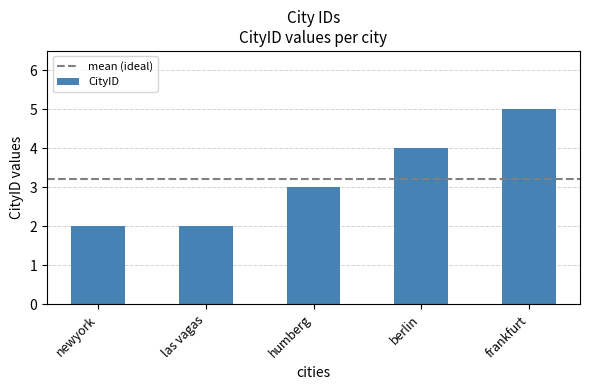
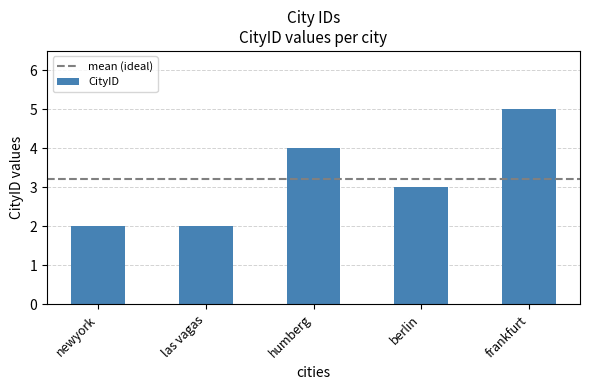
  {
    "newyork": 2,
    "las vagas": 2,
-   "humberg": 3,
-   "berlin": 4,
+   "humberg": 4,
+   "berlin": 3,
    "frankfurt": 5
  }
